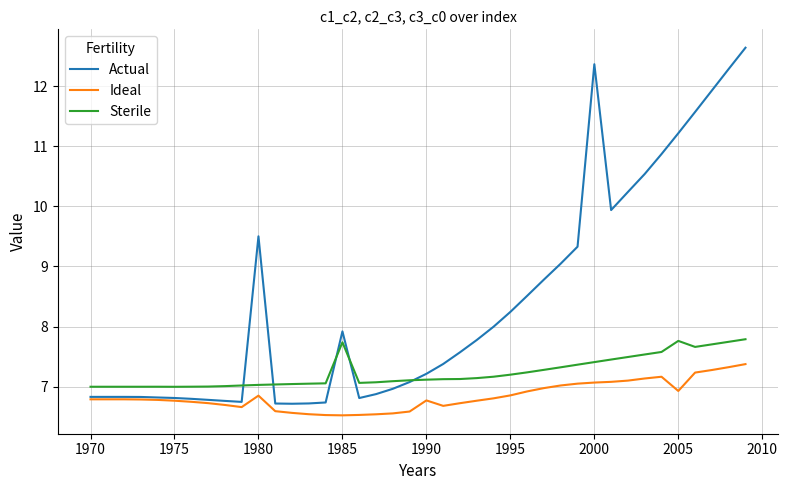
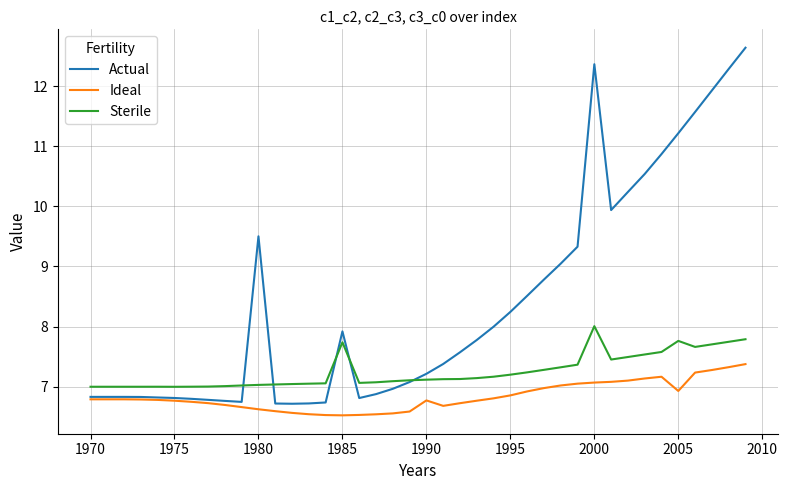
  {
    "Actual": {
      "1975": 6.8,
      "1980": 9.5,
      "1985": 7.9,
      "1990": 7.2,
      "1995": 8.2,
      "2000": 12.4,
      "2005": 11.2
    },
    "Ideal": {
      "1975": 6.8,
-     "1980": 6.9,
+     "1980": 6.6,
      "1985": 6.5,
      "1990": 6.8,
      "1995": 6.9,
      "2000": 7.1,
      "2005": 6.9
    },
    "Sterile": {
      "1970": 7.0,
      "1975": 7.0,
      "1980": 7.0,
      "1985": 7.7,
      "1990": 7.1,
      "1995": 7.2,
-     "2000": 7.4,
+     "2000": 8.0,
      "2005": 7.8
    }
  }
